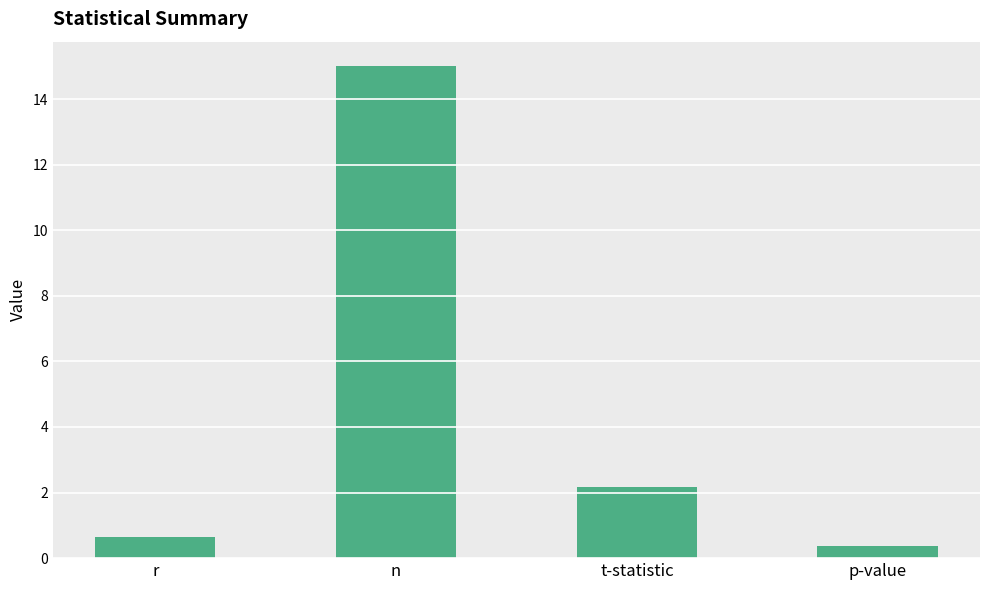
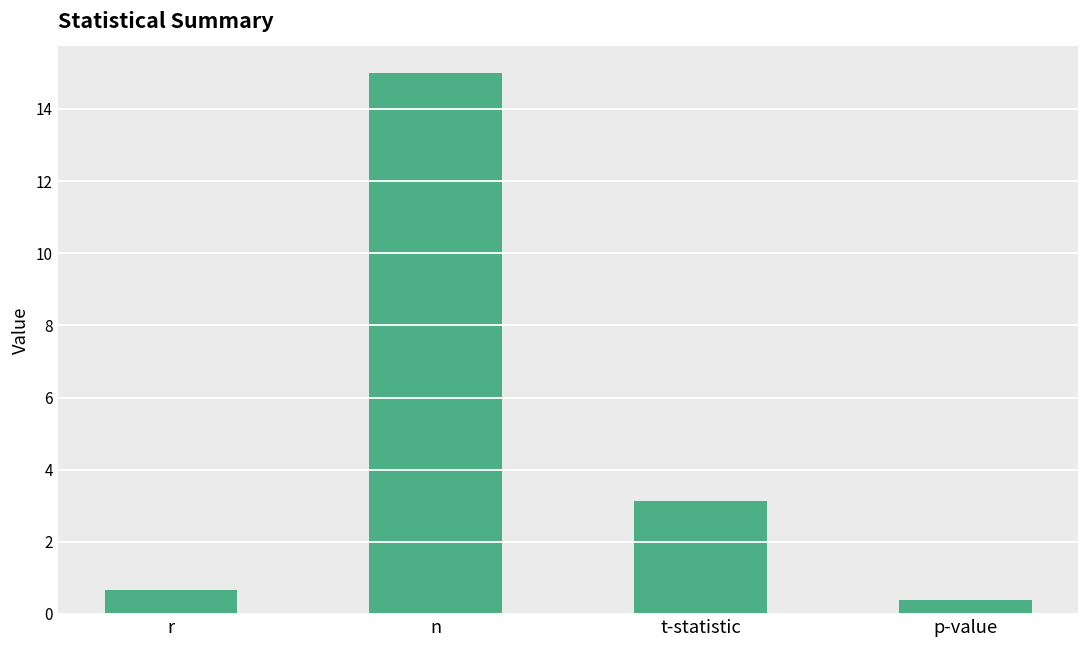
  {
    "r": 0.7,
    "n": 15.0,
-   "t-statistic": 2.2,
+   "t-statistic": 3.1,
    "p-value": 0.4
  }
